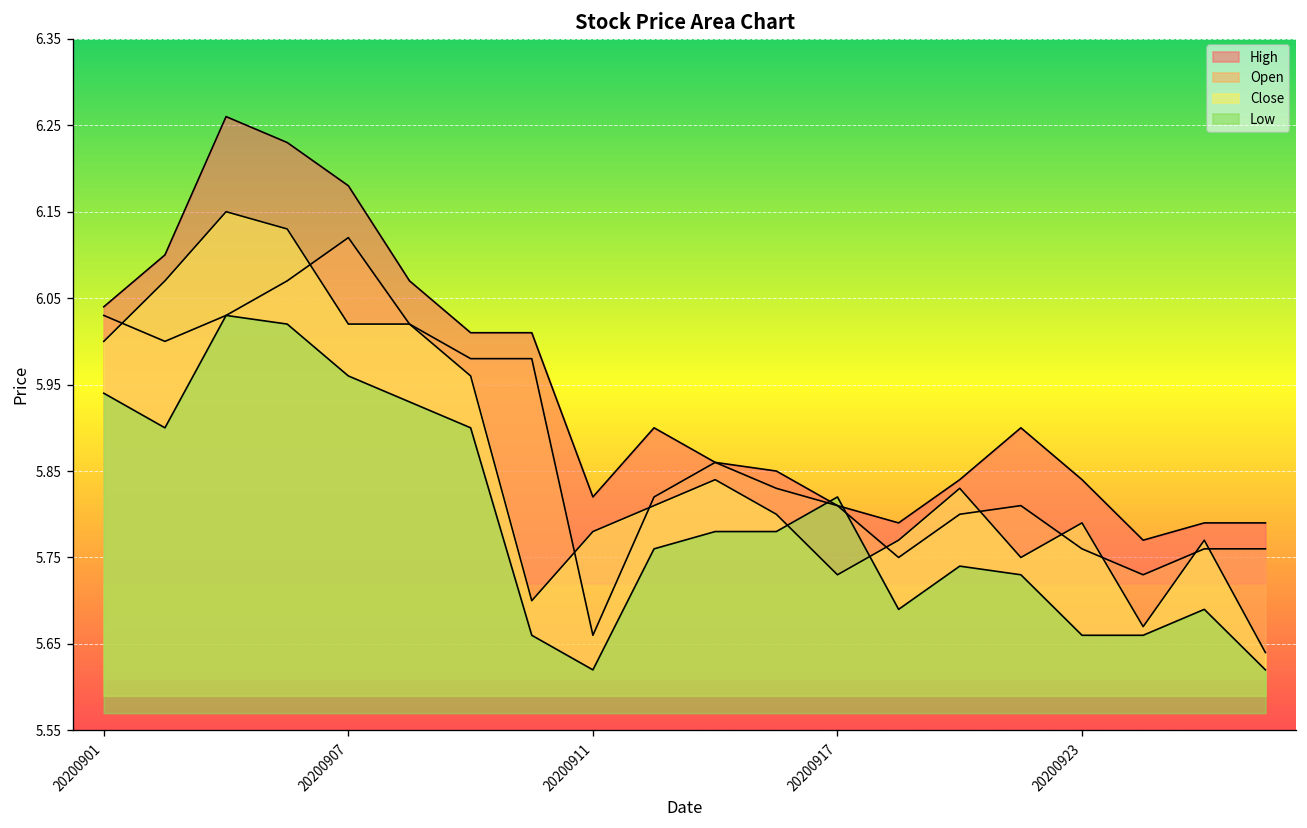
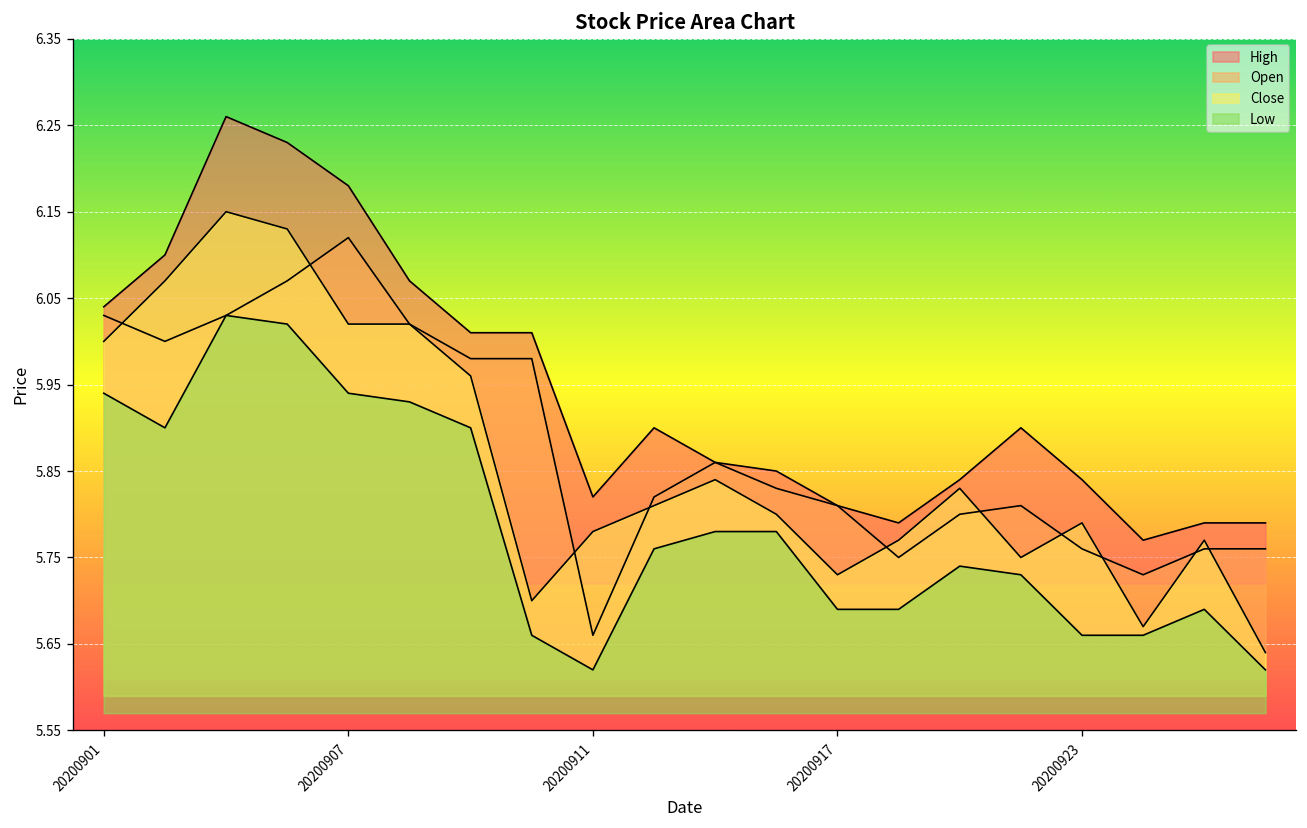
  {
    "Low": {
      "20200901": 5.94,
-     "20200907": 5.96,
+     "20200907": 5.94,
      "20200911": 5.62,
-     "20200917": 5.82,
+     "20200917": 5.69,
      "20200923": 5.66
    }
  }
